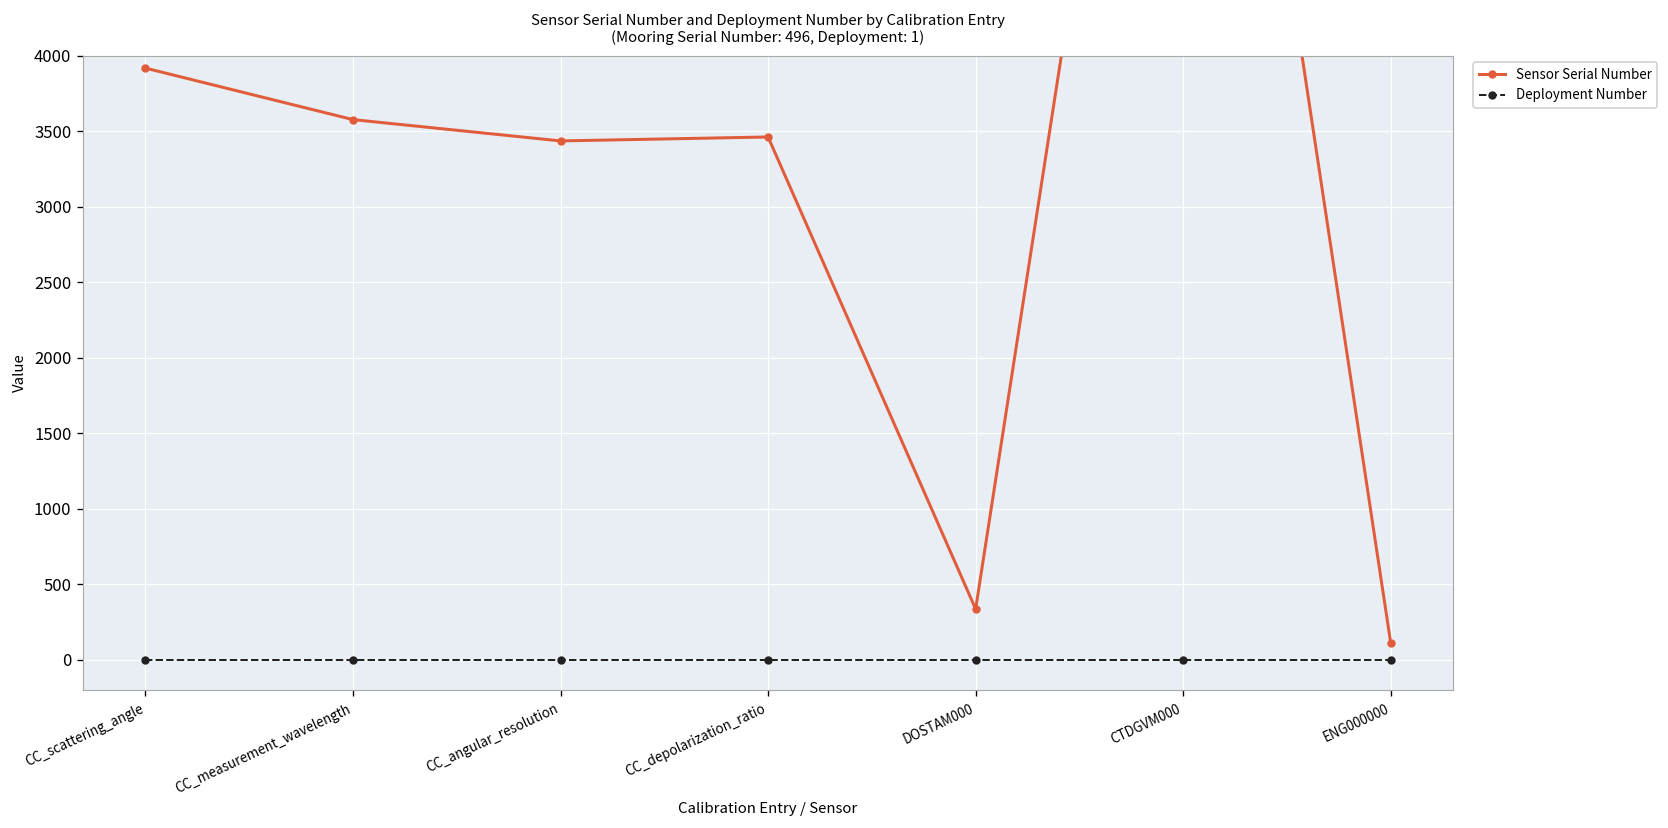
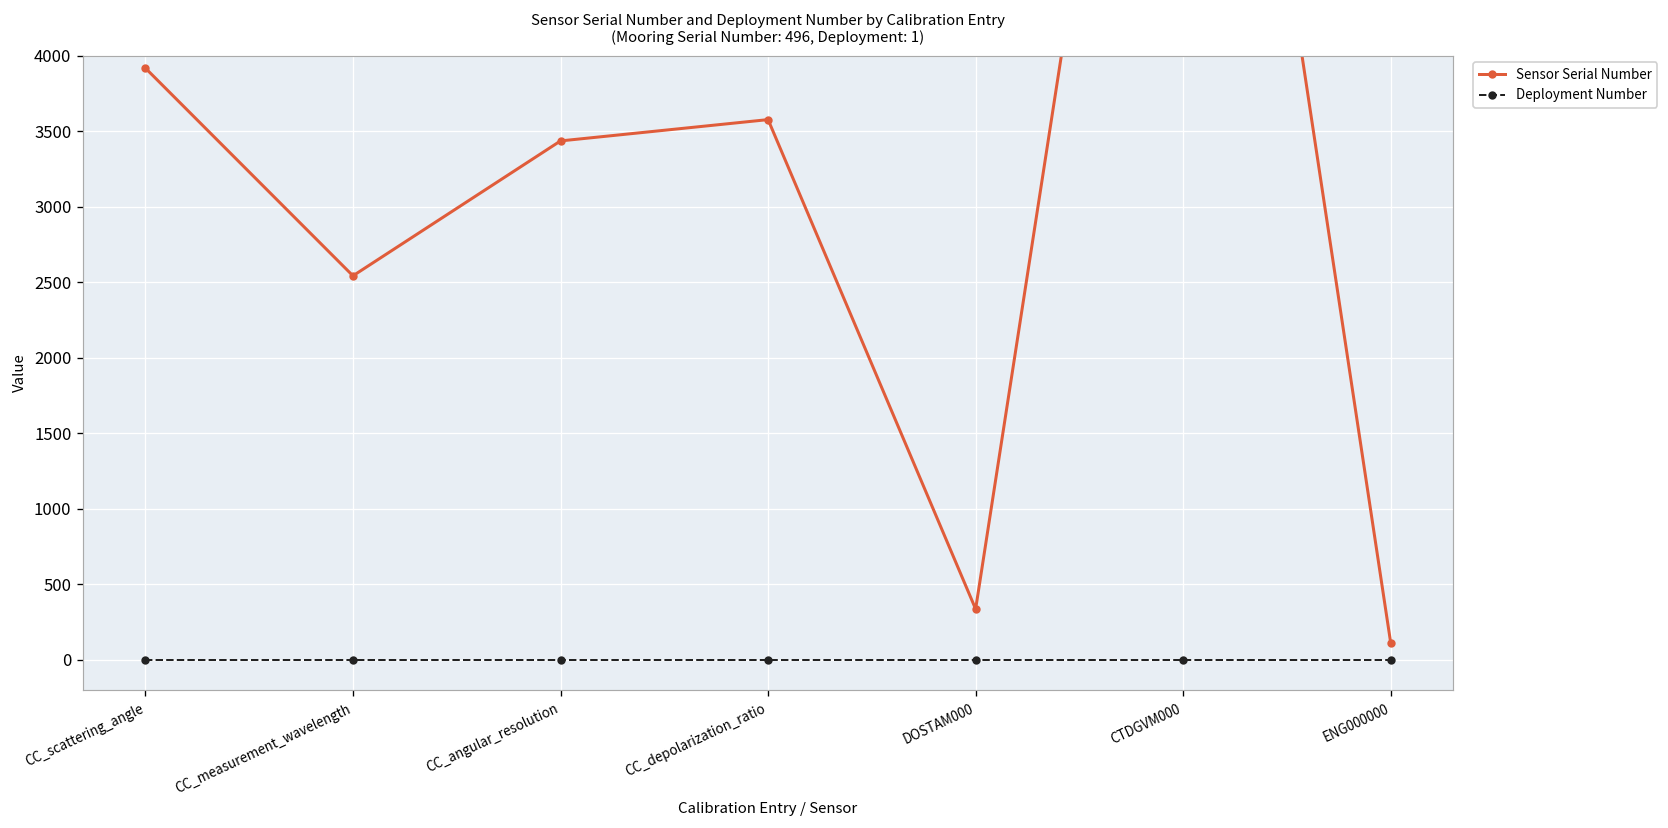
  {
    "Sensor Serial Number": {
      "CC_scattering_angle": 3920,
-     "CC_measurement_wavelength": 3580,
+     "CC_measurement_wavelength": 2540,
      "CC_angular_resolution": 3440,
-     "CC_depolarization_ratio": 3460,
+     "CC_depolarization_ratio": 3580,
      "DOSTAM000": 340,
      "ENG000000": 110
    },
    "Deployment Number": {
      "CC_scattering_angle": 0,
      "CC_measurement_wavelength": 0,
      "CC_angular_resolution": 0,
      "CC_depolarization_ratio": 0,
      "DOSTAM000": 0,
      "CTDGVM000": 0,
      "ENG000000": 0
    }
  }
